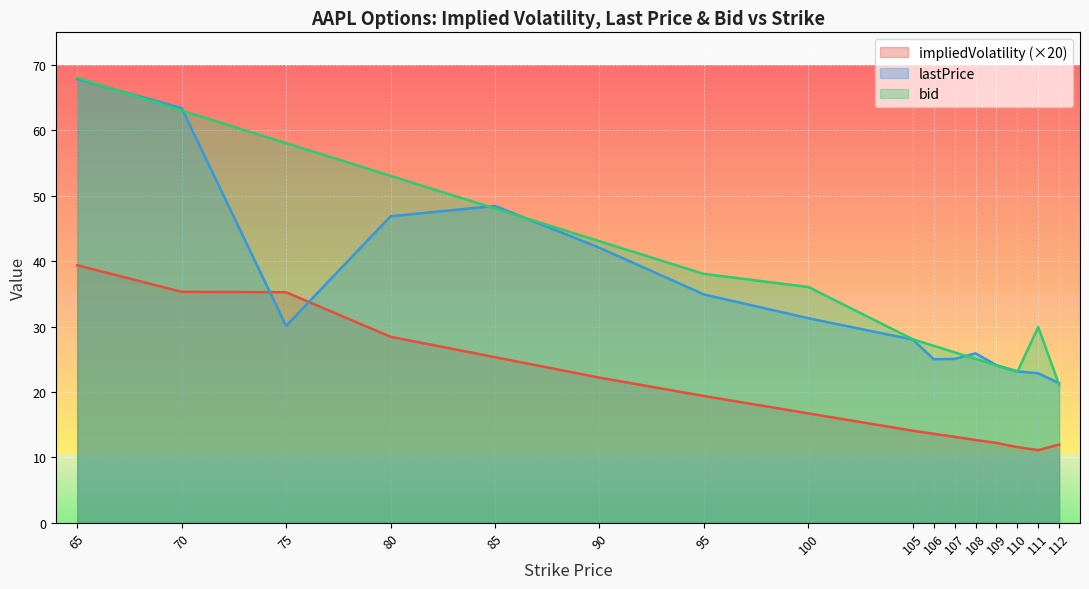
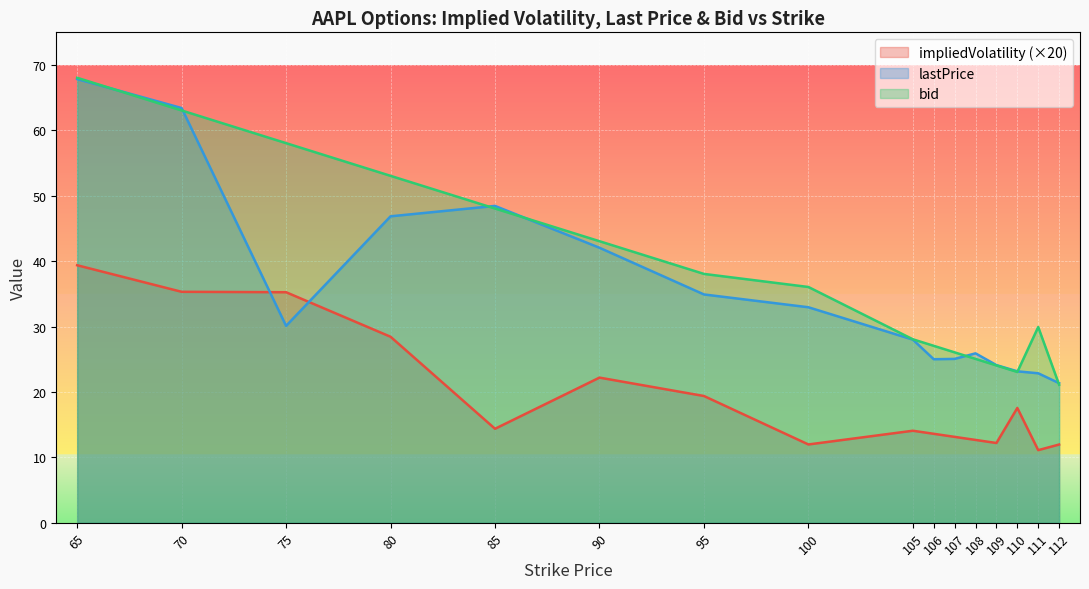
  {
    "impliedVolatility (×20)": {
      "65": 39,
      "70": 35,
      "75": 35,
      "80": 28,
-     "85": 25,
+     "85": 14,
      "90": 22,
      "95": 19,
-     "100": 17,
+     "100": 12,
      "105": 14,
      "106": 14,
      "107": 13,
      "108": 13,
      "109": 12,
-     "110": 12,
+     "110": 18,
      "111": 11,
      "112": 12
    },
    "lastPrice": {
      "75": 30,
      "80": 47,
      "85": 48,
      "90": 42,
      "95": 35,
-     "100": 31,
+     "100": 33,
      "106": 25,
      "107": 25,
      "108": 26,
      "111": 23
    },
    "bid": {
      "75": 58,
      "80": 53,
      "85": 48,
      "90": 43,
      "95": 38,
      "100": 36,
      "106": 27,
      "107": 26,
      "108": 25,
      "111": 30
    }
  }
